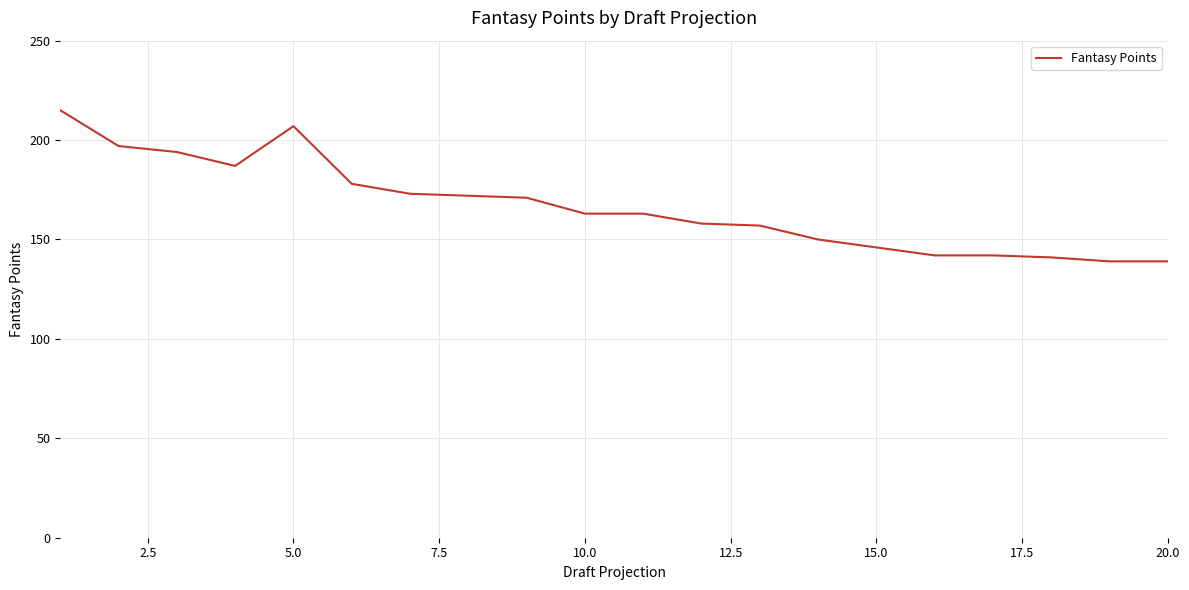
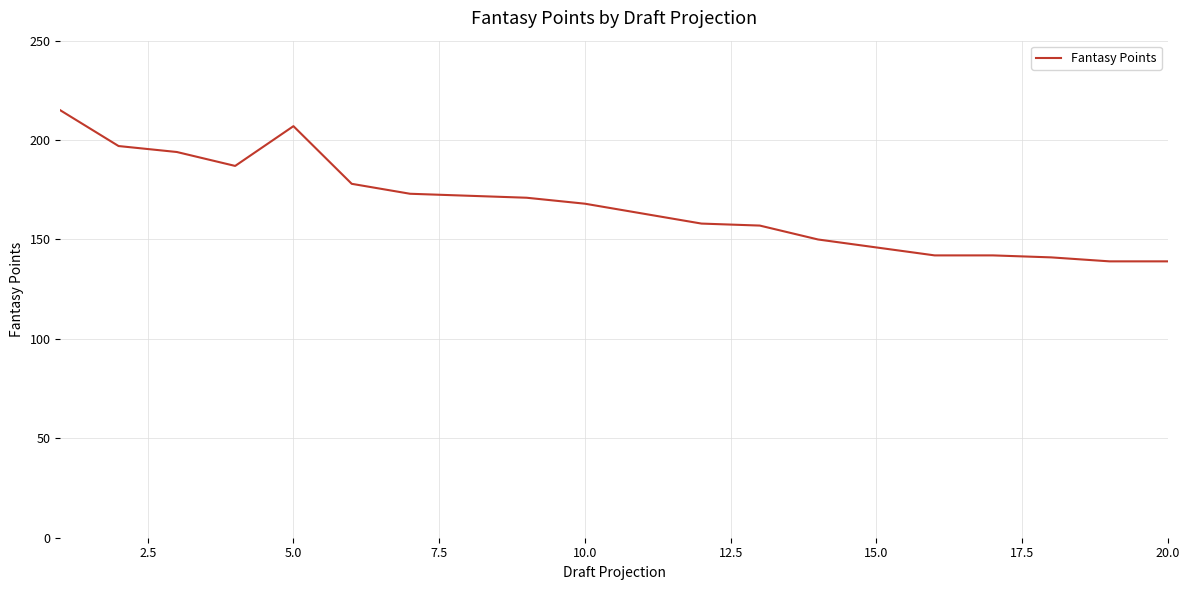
  {
    "5.0": 207,
-   "10.0": 163,
+   "10.0": 168,
    "15.0": 146,
    "20.0": 139
  }
